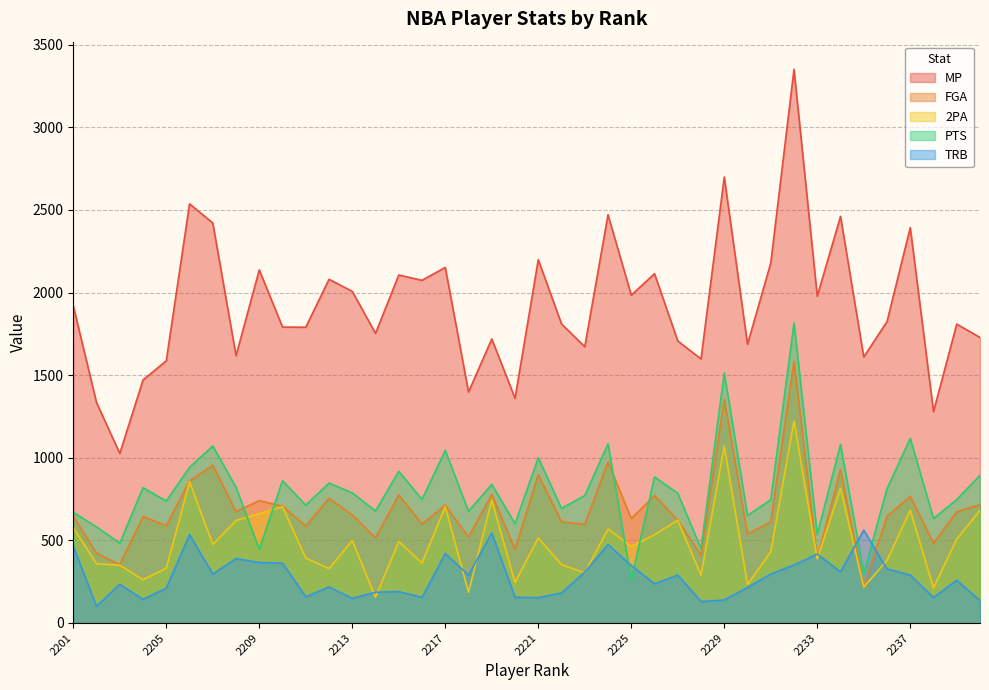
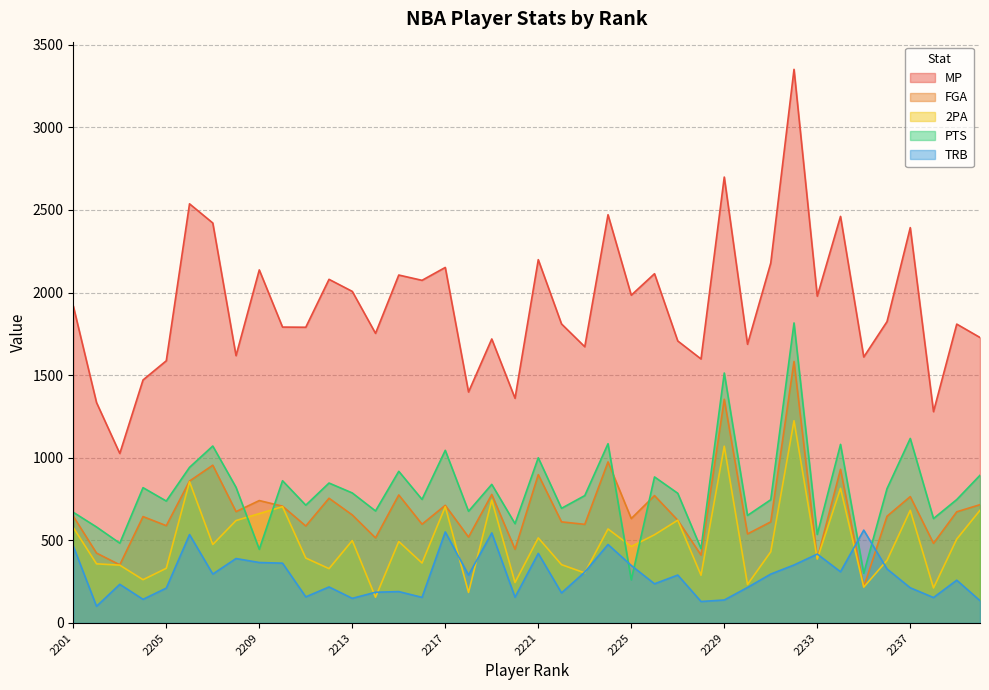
  {
    "PTS": {
      "2201": 670,
      "2205": 740,
      "2209": 450,
      "2213": 790,
      "2217": 1050,
      "2221": 1000,
      "2225": 260,
      "2229": 1510,
      "2233": 540,
      "2237": 1120
    },
    "TRB": {
      "2201": 470,
      "2205": 210,
      "2209": 370,
      "2213": 150,
-     "2217": 420,
-     "2221": 150,
+     "2217": 550,
+     "2221": 420,
      "2225": 350,
      "2229": 140,
      "2233": 420,
-     "2237": 290
+     "2237": 210
    }
  }
